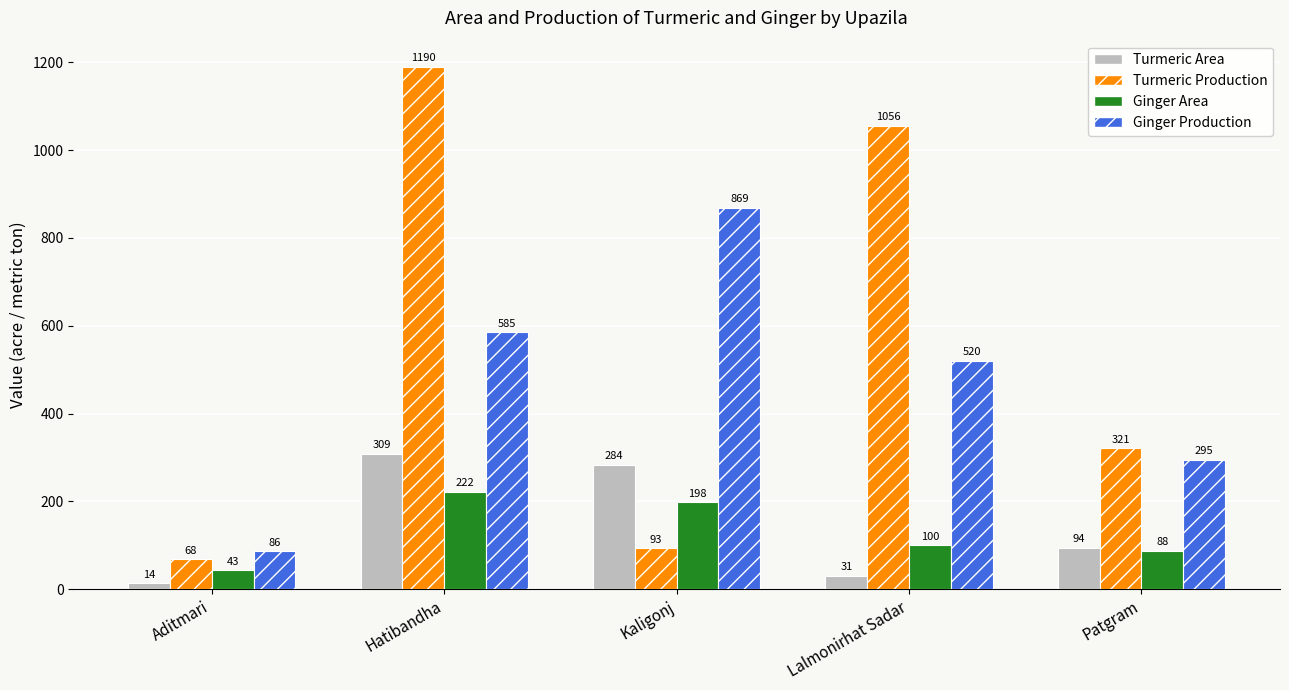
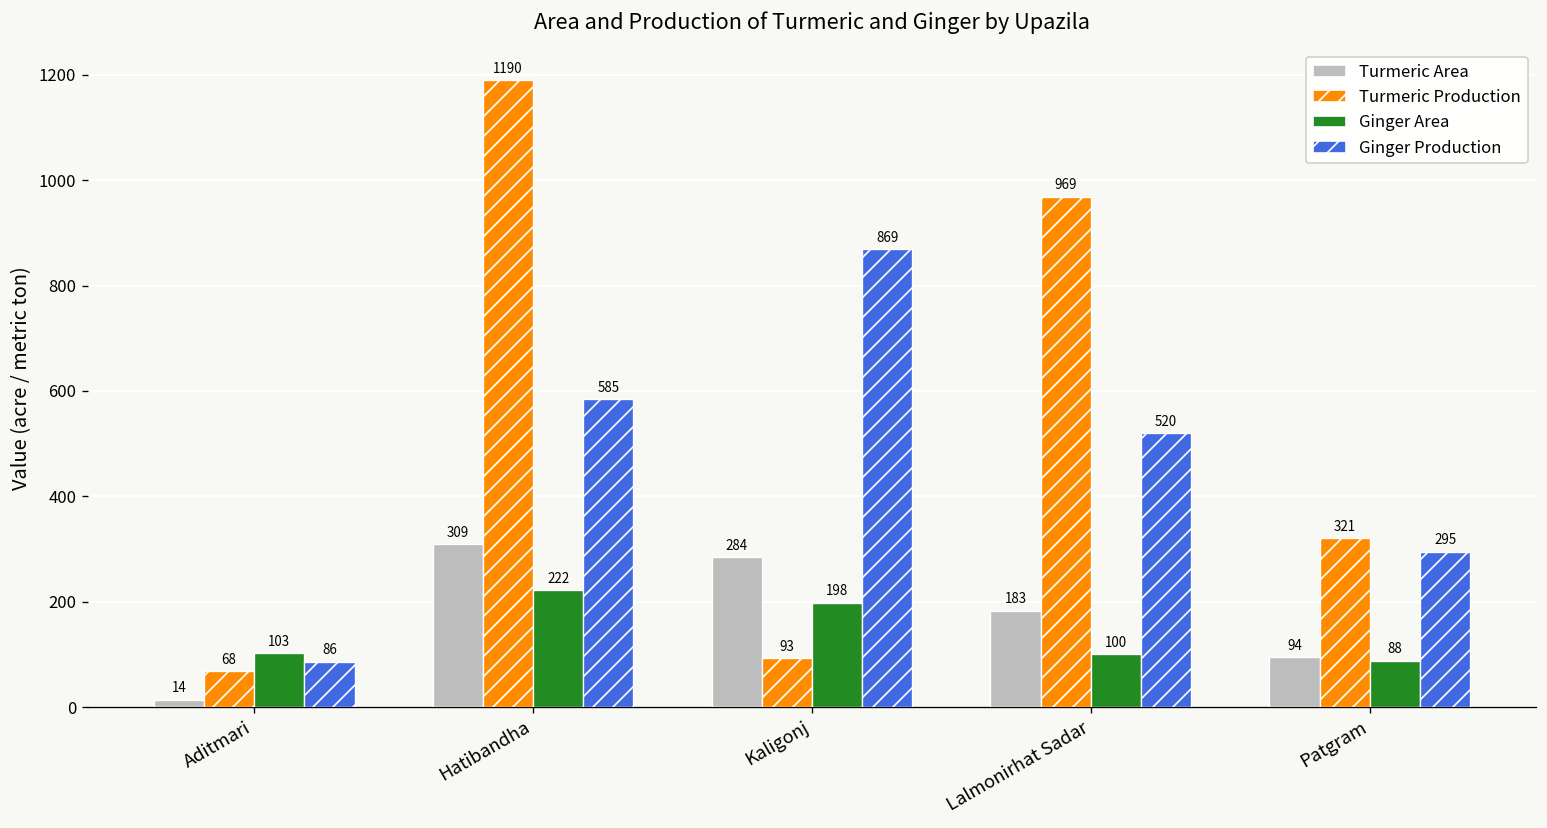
  {
    "Turmeric Area": {
      "Aditmari": 14,
      "Hatibandha": 309,
      "Kaligonj": 284,
-     "Lalmonirhat Sadar": 31,
+     "Lalmonirhat Sadar": 183,
      "Patgram": 94
    },
    "Turmeric Production": {
      "Aditmari": 68,
      "Hatibandha": 1190,
      "Kaligonj": 93,
-     "Lalmonirhat Sadar": 1056,
+     "Lalmonirhat Sadar": 969,
      "Patgram": 321
    },
    "Ginger Area": {
-     "Aditmari": 43,
+     "Aditmari": 103,
      "Hatibandha": 222,
      "Kaligonj": 198,
      "Lalmonirhat Sadar": 100,
      "Patgram": 88
    },
    "Ginger Production": {
      "Aditmari": 86,
      "Hatibandha": 585,
      "Kaligonj": 869,
      "Lalmonirhat Sadar": 520,
      "Patgram": 295
    }
  }
